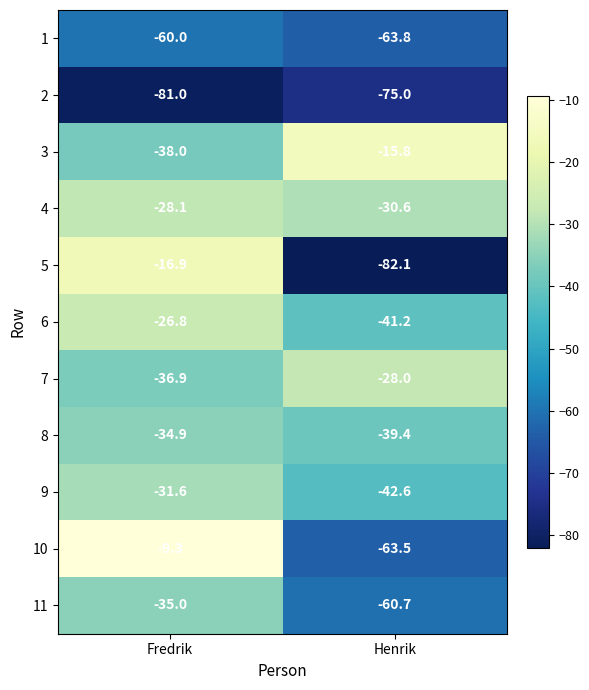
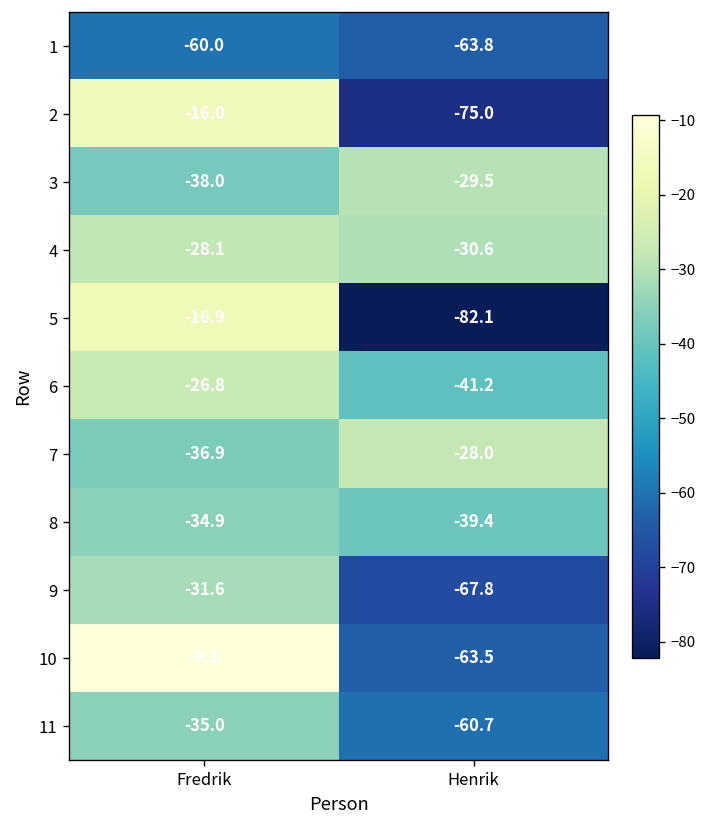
  {
    "1": {
      "Fredrik": -60.0,
      "Henrik": -63.8
    },
    "2": {
-     "Fredrik": -81.0,
+     "Fredrik": -16.0,
      "Henrik": -75.0
    },
    "3": {
      "Fredrik": -38.0,
-     "Henrik": -15.8
+     "Henrik": -29.5
    },
    "4": {
      "Fredrik": -28.1,
      "Henrik": -30.6
    },
    "5": {
      "Fredrik": -16.9,
      "Henrik": -82.1
    },
    "6": {
      "Fredrik": -26.8,
      "Henrik": -41.2
    },
    "7": {
      "Fredrik": -36.9,
      "Henrik": -28.0
    },
    "8": {
      "Fredrik": -34.9,
      "Henrik": -39.4
    },
    "9": {
      "Fredrik": -31.6,
-     "Henrik": -42.6
+     "Henrik": -67.8
    },
    "10": {
      "Henrik": -63.5
    },
    "11": {
      "Fredrik": -35.0,
      "Henrik": -60.7
    }
  }
